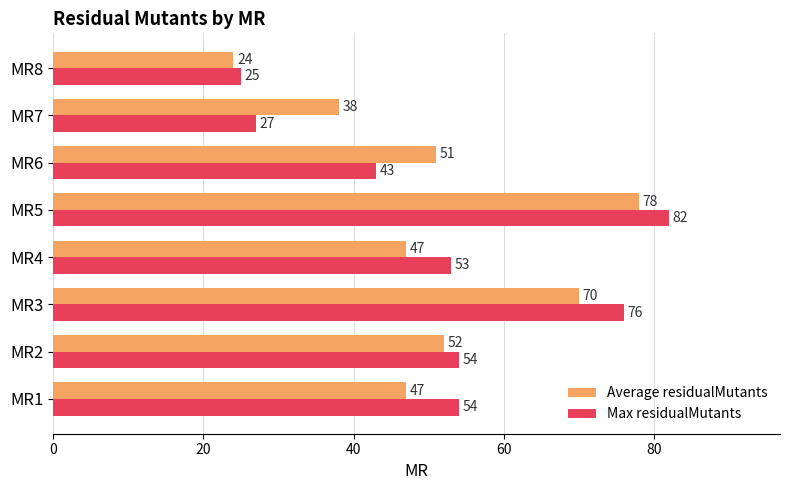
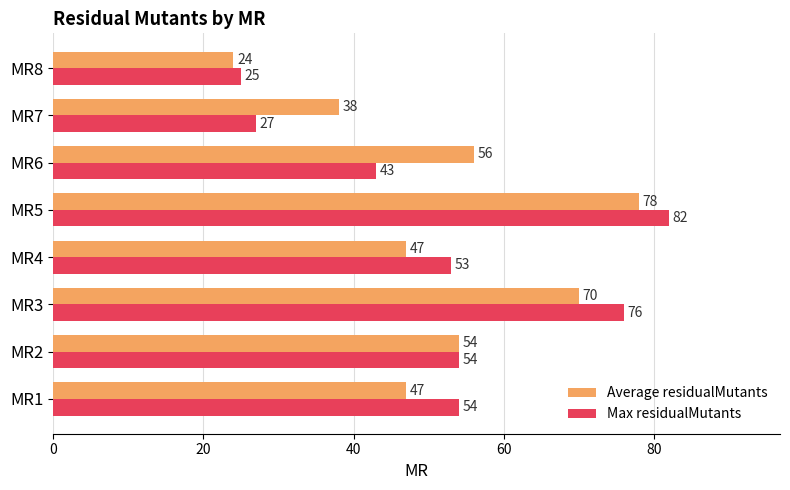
  {
    "Average residualMutants": {
      "MR8": 24,
      "MR7": 38,
-     "MR6": 51,
+     "MR6": 56,
      "MR5": 78,
      "MR4": 47,
      "MR3": 70,
-     "MR2": 52,
+     "MR2": 54,
      "MR1": 47
    },
    "Max residualMutants": {
      "MR8": 25,
      "MR7": 27,
      "MR6": 43,
      "MR5": 82,
      "MR4": 53,
      "MR3": 76,
      "MR2": 54,
      "MR1": 54
    }
  }
